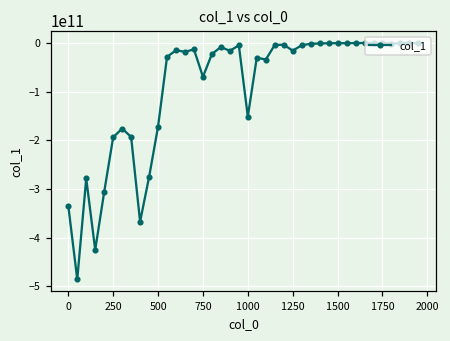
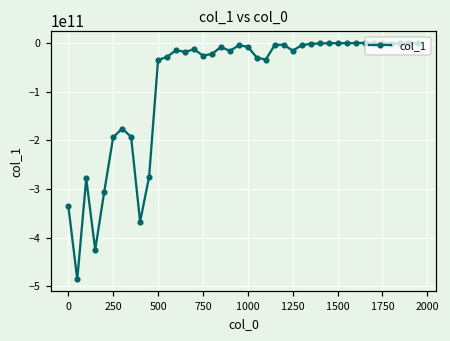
  {
    "0": -330000000000,
    "250": -190000000000,
-   "500": -170000000000,
-   "750": -70000000000,
-   "1000": -150000000000,
+   "500": -30000000000,
+   "750": -30000000000,
+   "1000": -10000000000,
    "1250": -20000000000,
    "1500": 0
  }
